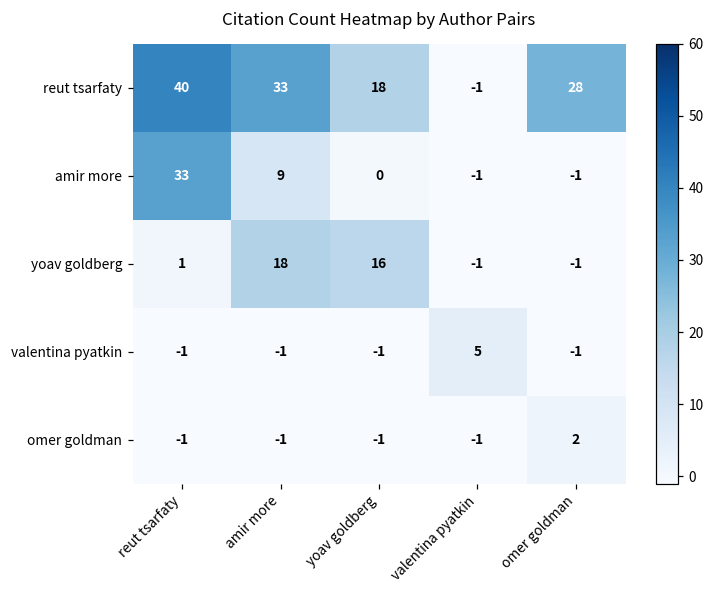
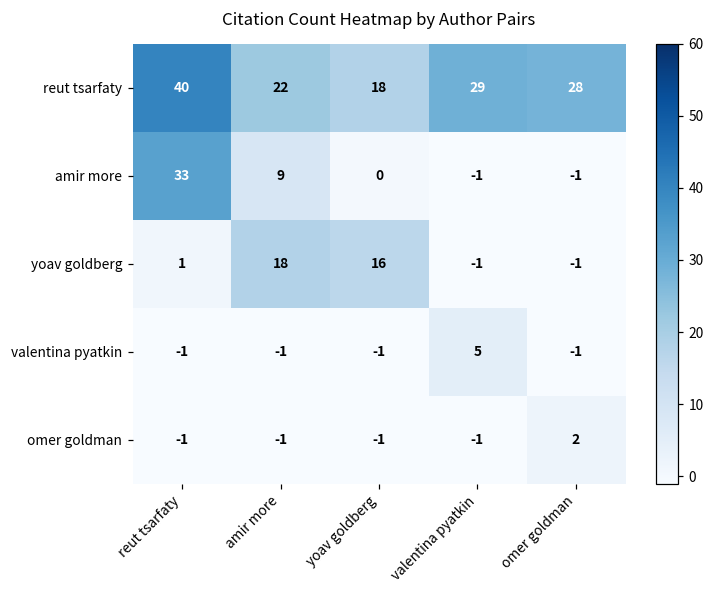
  {
    "reut tsarfaty": {
      "reut tsarfaty": 40,
-     "amir more": 33,
+     "amir more": 22,
      "yoav goldberg": 18,
-     "valentina pyatkin": -1,
+     "valentina pyatkin": 29,
      "omer goldman": 28
    },
    "amir more": {
      "reut tsarfaty": 33,
      "amir more": 9,
      "yoav goldberg": 0,
      "valentina pyatkin": -1,
      "omer goldman": -1
    },
    "yoav goldberg": {
      "reut tsarfaty": 1,
      "amir more": 18,
      "yoav goldberg": 16,
      "valentina pyatkin": -1,
      "omer goldman": -1
    },
    "valentina pyatkin": {
      "reut tsarfaty": -1,
      "amir more": -1,
      "yoav goldberg": -1,
      "valentina pyatkin": 5,
      "omer goldman": -1
    },
    "omer goldman": {
      "reut tsarfaty": -1,
      "amir more": -1,
      "yoav goldberg": -1,
      "valentina pyatkin": -1,
      "omer goldman": 2
    }
  }
